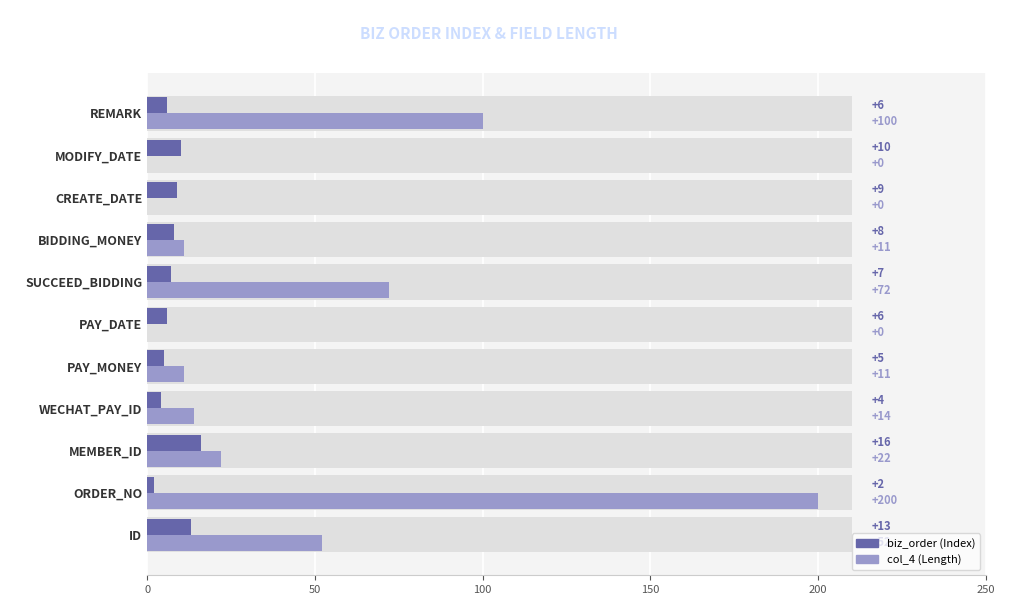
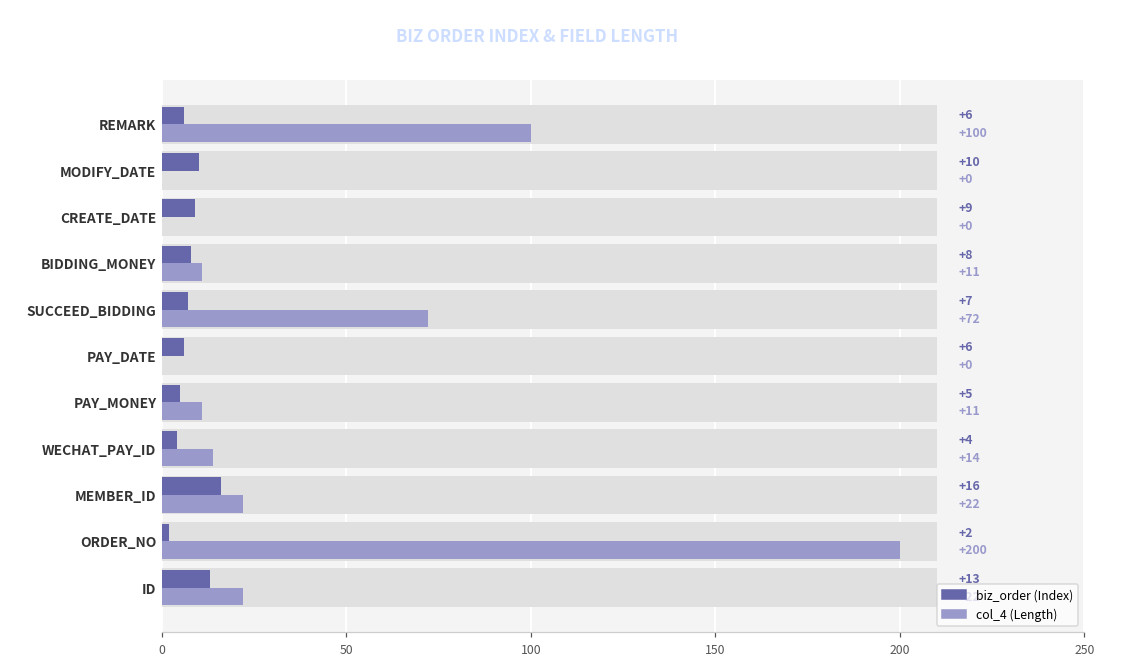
  {
    "col_4 (Length)": {
      "MODIFY_DATE": 0,
      "CREATE_DATE": 0,
      "PAY_DATE": 0,
-     "ID": 52
+     "ID": 22
    }
  }
